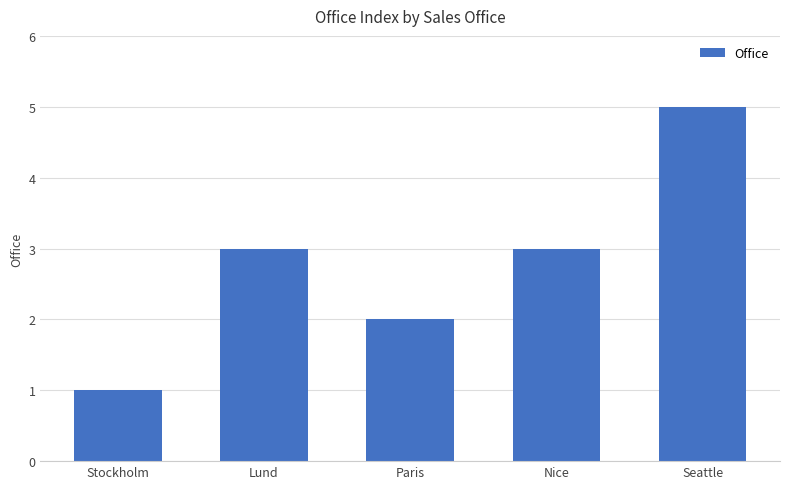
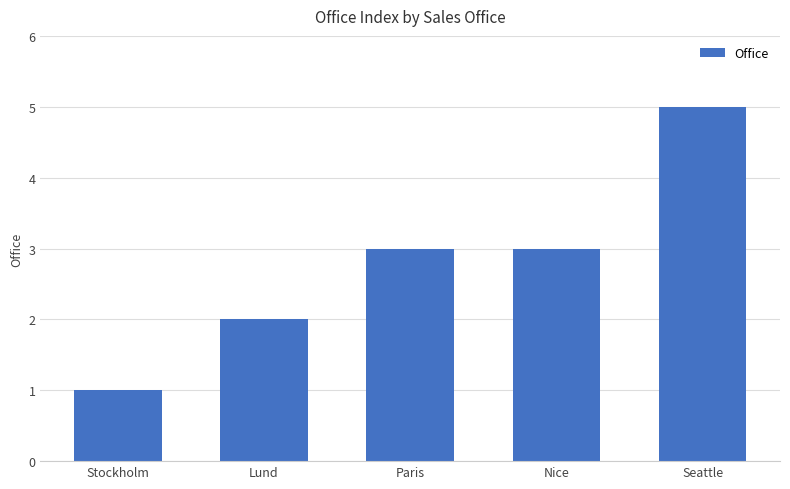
  {
    "Stockholm": 1,
-   "Lund": 3,
-   "Paris": 2,
+   "Lund": 2,
+   "Paris": 3,
    "Nice": 3,
    "Seattle": 5
  }
